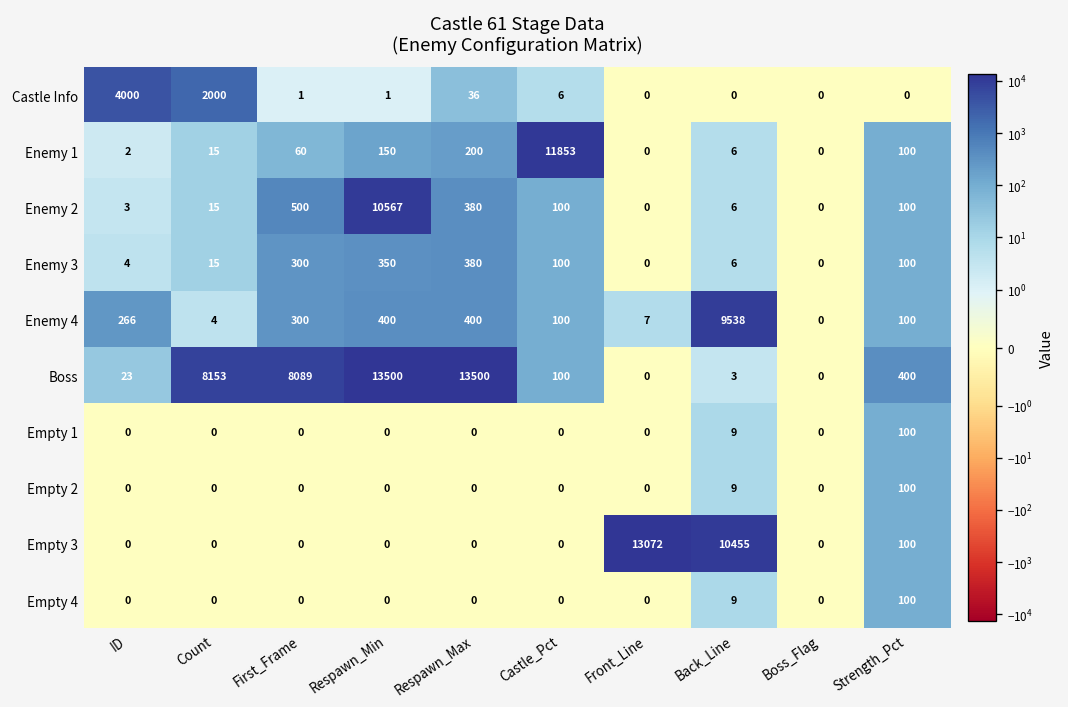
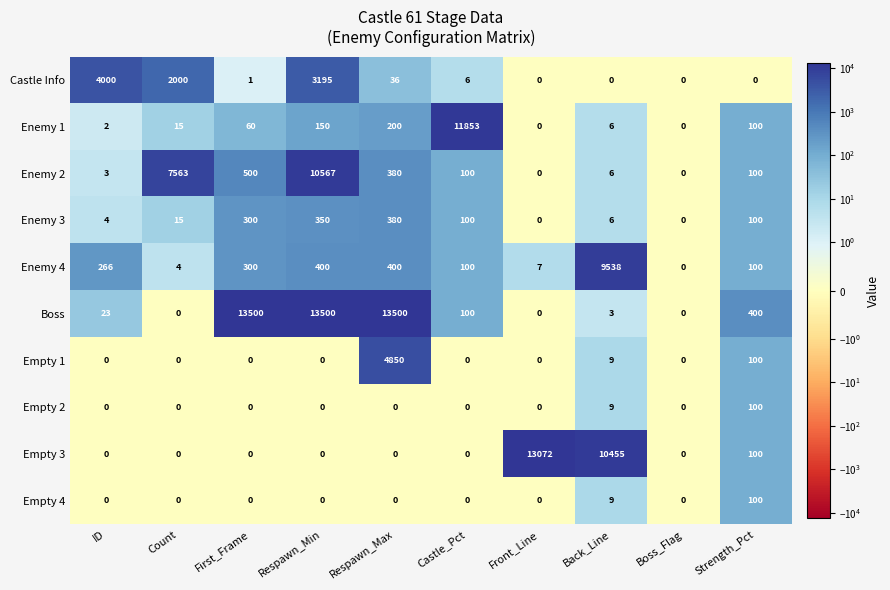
  {
    "Castle Info": {
      "ID": 4000,
      "Count": 2000,
      "First_Frame": 1,
-     "Respawn_Min": 1,
+     "Respawn_Min": 3195,
      "Respawn_Max": 36,
      "Castle_Pct": 6,
      "Front_Line": 0,
      "Back_Line": 0,
      "Boss_Flag": 0,
      "Strength_Pct": 0
    },
    "Enemy 1": {
      "ID": 2,
      "Count": 15,
      "First_Frame": 60,
      "Respawn_Min": 150,
      "Respawn_Max": 200,
      "Castle_Pct": 11853,
      "Front_Line": 0,
      "Back_Line": 6,
      "Boss_Flag": 0,
      "Strength_Pct": 100
    },
    "Enemy 2": {
      "ID": 3,
-     "Count": 15,
+     "Count": 7563,
      "First_Frame": 500,
      "Respawn_Min": 10567,
      "Respawn_Max": 380,
      "Castle_Pct": 100,
      "Front_Line": 0,
      "Back_Line": 6,
      "Boss_Flag": 0,
      "Strength_Pct": 100
    },
    "Enemy 3": {
      "ID": 4,
      "Count": 15,
      "First_Frame": 300,
      "Respawn_Min": 350,
      "Respawn_Max": 380,
      "Castle_Pct": 100,
      "Front_Line": 0,
      "Back_Line": 6,
      "Boss_Flag": 0,
      "Strength_Pct": 100
    },
    "Enemy 4": {
      "ID": 266,
      "Count": 4,
      "First_Frame": 300,
      "Respawn_Min": 400,
      "Respawn_Max": 400,
      "Castle_Pct": 100,
      "Front_Line": 7,
      "Back_Line": 9538,
      "Boss_Flag": 0,
      "Strength_Pct": 100
    },
    "Boss": {
      "ID": 23,
-     "Count": 8153,
-     "First_Frame": 8089,
+     "Count": 0,
+     "First_Frame": 13500,
      "Respawn_Min": 13500,
      "Respawn_Max": 13500,
      "Castle_Pct": 100,
      "Front_Line": 0,
      "Back_Line": 3,
      "Boss_Flag": 0,
      "Strength_Pct": 400
    },
    "Empty 1": {
      "ID": 0,
      "Count": 0,
      "First_Frame": 0,
      "Respawn_Min": 0,
-     "Respawn_Max": 0,
+     "Respawn_Max": 4850,
      "Castle_Pct": 0,
      "Front_Line": 0,
      "Back_Line": 9,
      "Boss_Flag": 0,
      "Strength_Pct": 100
    },
    "Empty 2": {
      "ID": 0,
      "Count": 0,
      "First_Frame": 0,
      "Respawn_Min": 0,
      "Respawn_Max": 0,
      "Castle_Pct": 0,
      "Front_Line": 0,
      "Back_Line": 9,
      "Boss_Flag": 0,
      "Strength_Pct": 100
    },
    "Empty 3": {
      "ID": 0,
      "Count": 0,
      "First_Frame": 0,
      "Respawn_Min": 0,
      "Respawn_Max": 0,
      "Castle_Pct": 0,
      "Front_Line": 13072,
      "Back_Line": 10455,
      "Boss_Flag": 0,
      "Strength_Pct": 100
    },
    "Empty 4": {
      "ID": 0,
      "Count": 0,
      "First_Frame": 0,
      "Respawn_Min": 0,
      "Respawn_Max": 0,
      "Castle_Pct": 0,
      "Front_Line": 0,
      "Back_Line": 9,
      "Boss_Flag": 0,
      "Strength_Pct": 100
    }
  }
